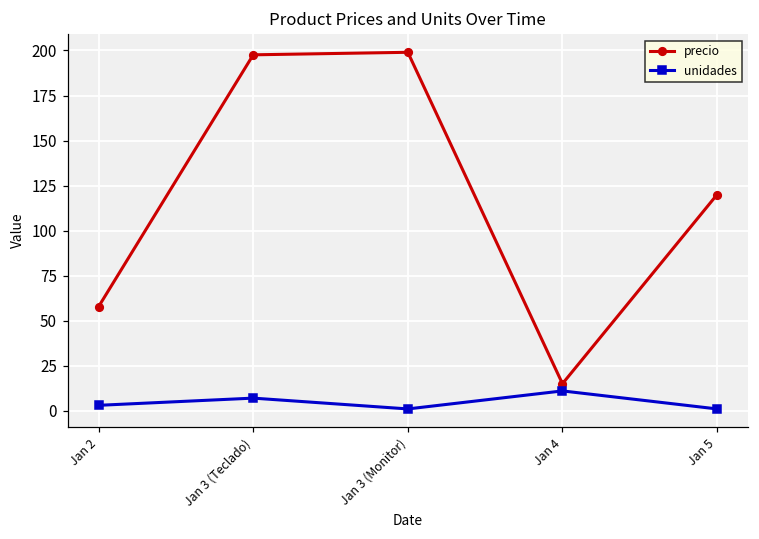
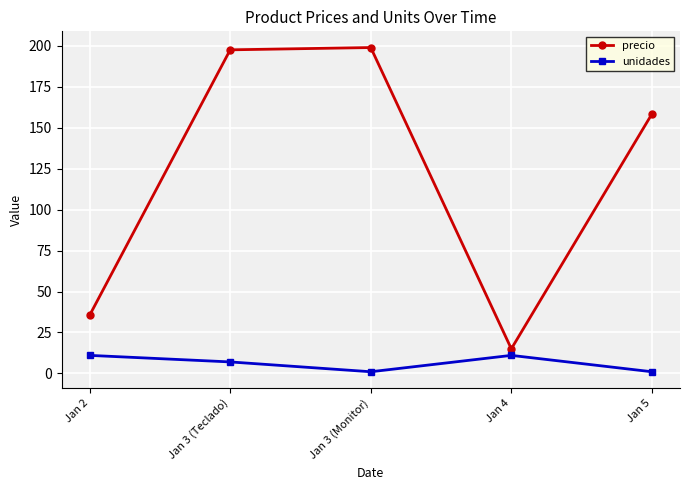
  {
    "precio": {
-     "Jan 2": 58,
+     "Jan 2": 36,
      "Jan 3 (Teclado)": 198,
      "Jan 3 (Monitor)": 199,
      "Jan 4": 15,
-     "Jan 5": 120
+     "Jan 5": 158
    },
    "unidades": {
-     "Jan 2": 3,
+     "Jan 2": 11,
      "Jan 3 (Teclado)": 7,
      "Jan 3 (Monitor)": 1,
      "Jan 4": 11,
      "Jan 5": 1
    }
  }
